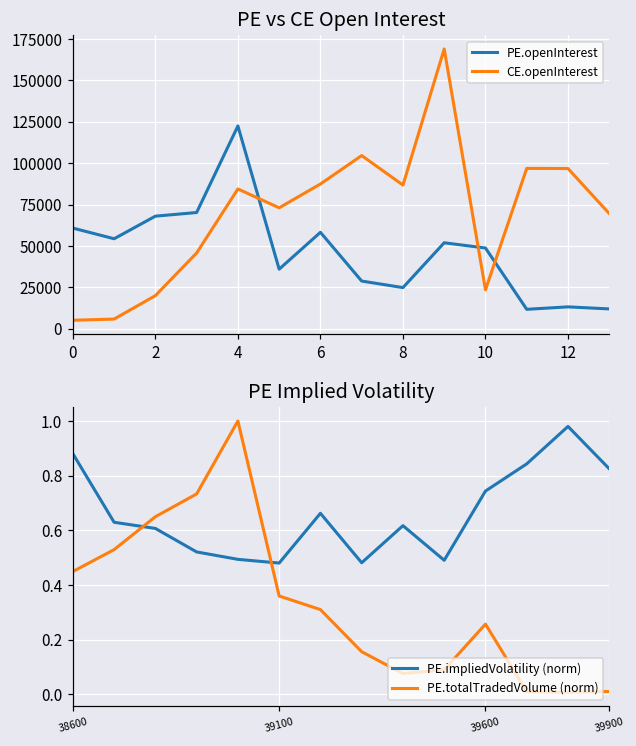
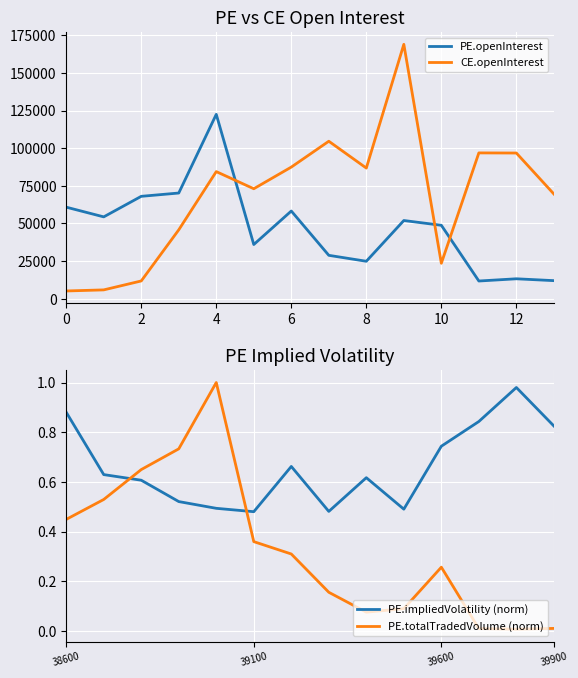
  {
    "PE vs CE Open Interest": {
      "PE.openInterest": {
        "0": 61000,
        "2": 68000,
        "4": 122000,
        "6": 58000,
        "8": 25000,
        "10": 49000,
        "12": 13000
      },
      "CE.openInterest": {
        "0": 5000,
-       "2": 20000,
+       "2": 12000,
        "4": 84000,
        "6": 87000,
        "8": 87000,
        "10": 24000,
        "12": 97000
      }
    },
    "PE Implied Volatility": {
      "PE.impliedVolatility (norm)": {
        "38600": 0.88,
        "39100": 0.48,
        "39600": 0.74,
        "39900": 0.83
      },
      "PE.totalTradedVolume (norm)": {
        "38600": 0.45,
        "39100": 0.36,
        "39600": 0.26,
        "39900": 0.01
      }
    }
  }
